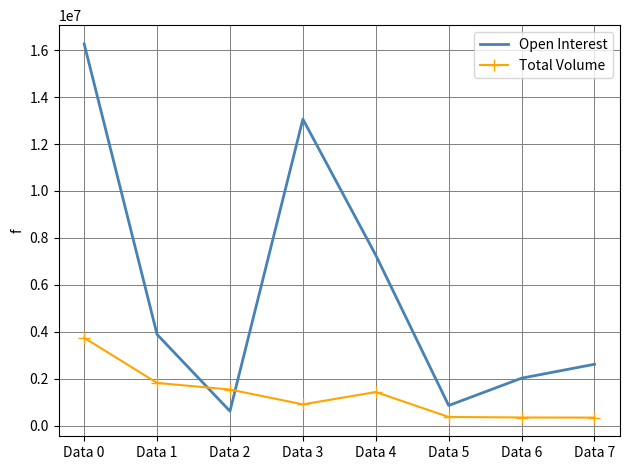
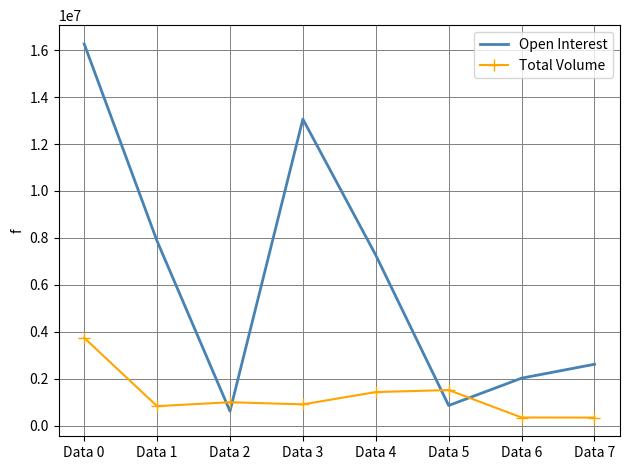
  {
    "Open Interest": {
      "Data 0": 16300000,
-     "Data 1": 3900000,
+     "Data 1": 7900000,
      "Data 2": 600000,
      "Data 3": 13100000,
      "Data 4": 7300000,
      "Data 5": 900000,
      "Data 6": 2000000,
      "Data 7": 2600000
    },
    "Total Volume": {
      "Data 0": 3700000,
-     "Data 1": 1800000,
-     "Data 2": 1500000,
+     "Data 1": 800000,
+     "Data 2": 1000000,
      "Data 3": 900000,
      "Data 4": 1400000,
-     "Data 5": 400000,
+     "Data 5": 1500000,
      "Data 6": 300000,
      "Data 7": 300000
    }
  }
